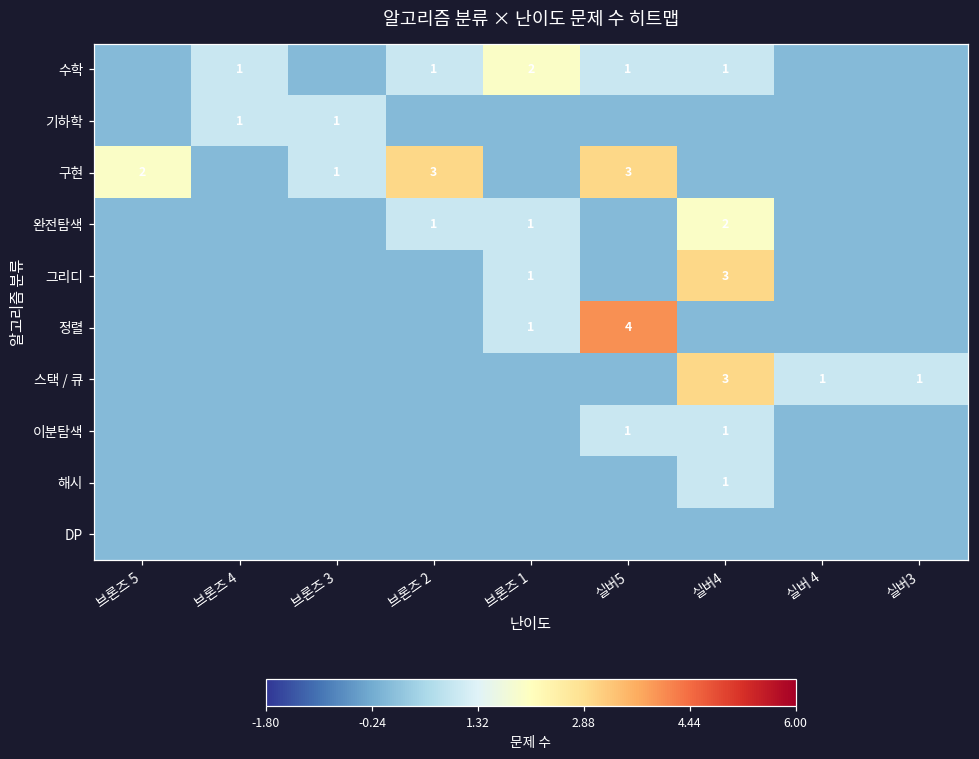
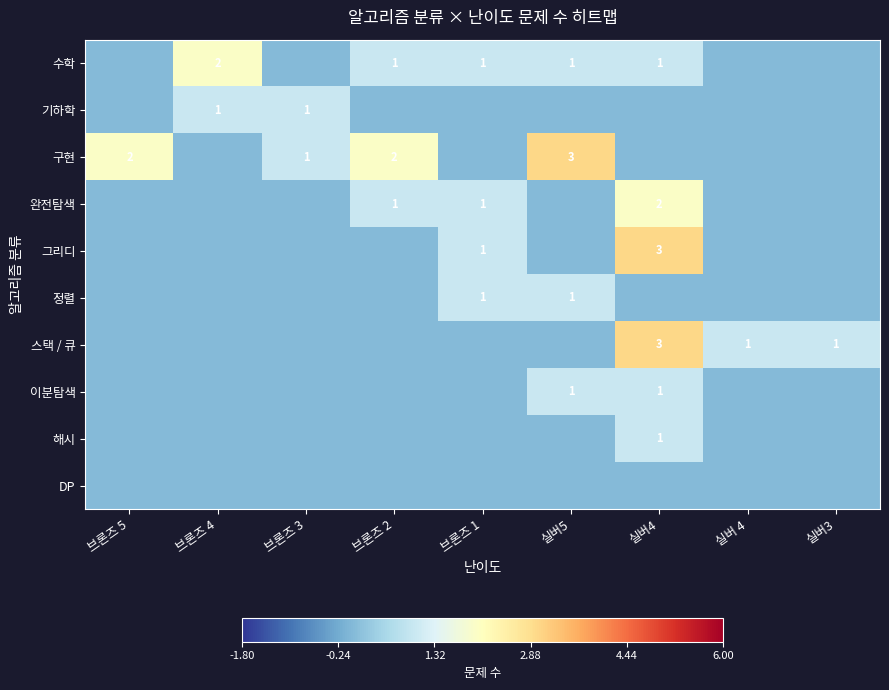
  {
    "수학": {
-     "브론즈 4": 1,
+     "브론즈 4": 2,
      "브론즈 2": 1,
-     "브론즈 1": 2,
+     "브론즈 1": 1,
      "실버5": 1,
      "실버4": 1
    },
    "기하학": {
      "브론즈 4": 1,
      "브론즈 3": 1
    },
    "구현": {
      "브론즈 5": 2,
      "브론즈 3": 1,
-     "브론즈 2": 3,
+     "브론즈 2": 2,
      "실버5": 3
    },
    "완전탐색": {
      "브론즈 2": 1,
      "브론즈 1": 1,
      "실버4": 2
    },
    "그리디": {
      "브론즈 1": 1,
      "실버4": 3
    },
    "정렬": {
      "브론즈 1": 1,
-     "실버5": 4
+     "실버5": 1
    },
    "스택 / 큐": {
      "실버4": 3,
      "실버 4": 1,
      "실버3": 1
    },
    "이분탐색": {
      "실버5": 1,
      "실버4": 1
    },
    "해시": {
      "실버4": 1
    }
  }
